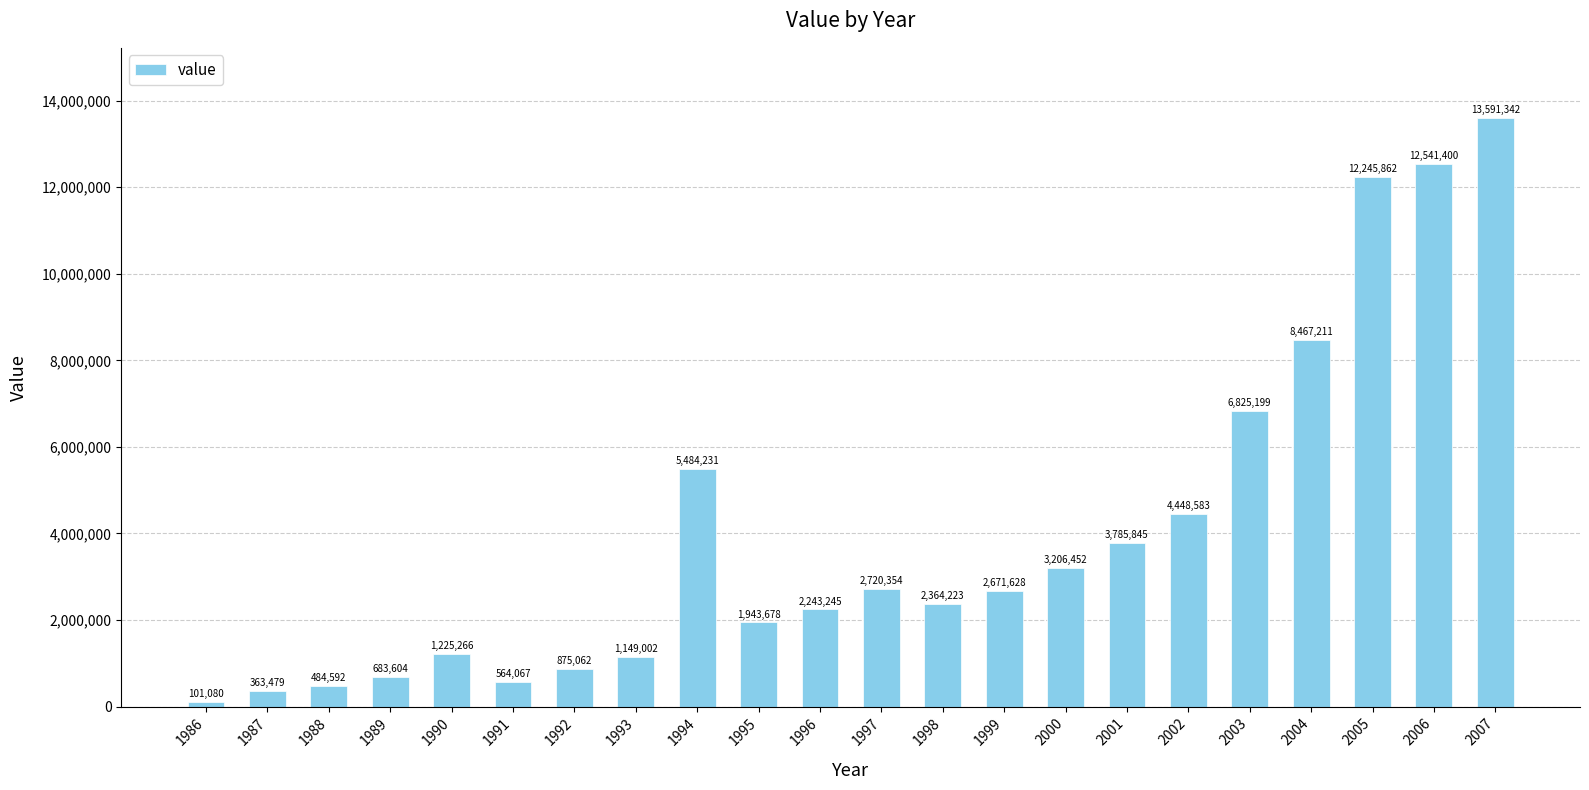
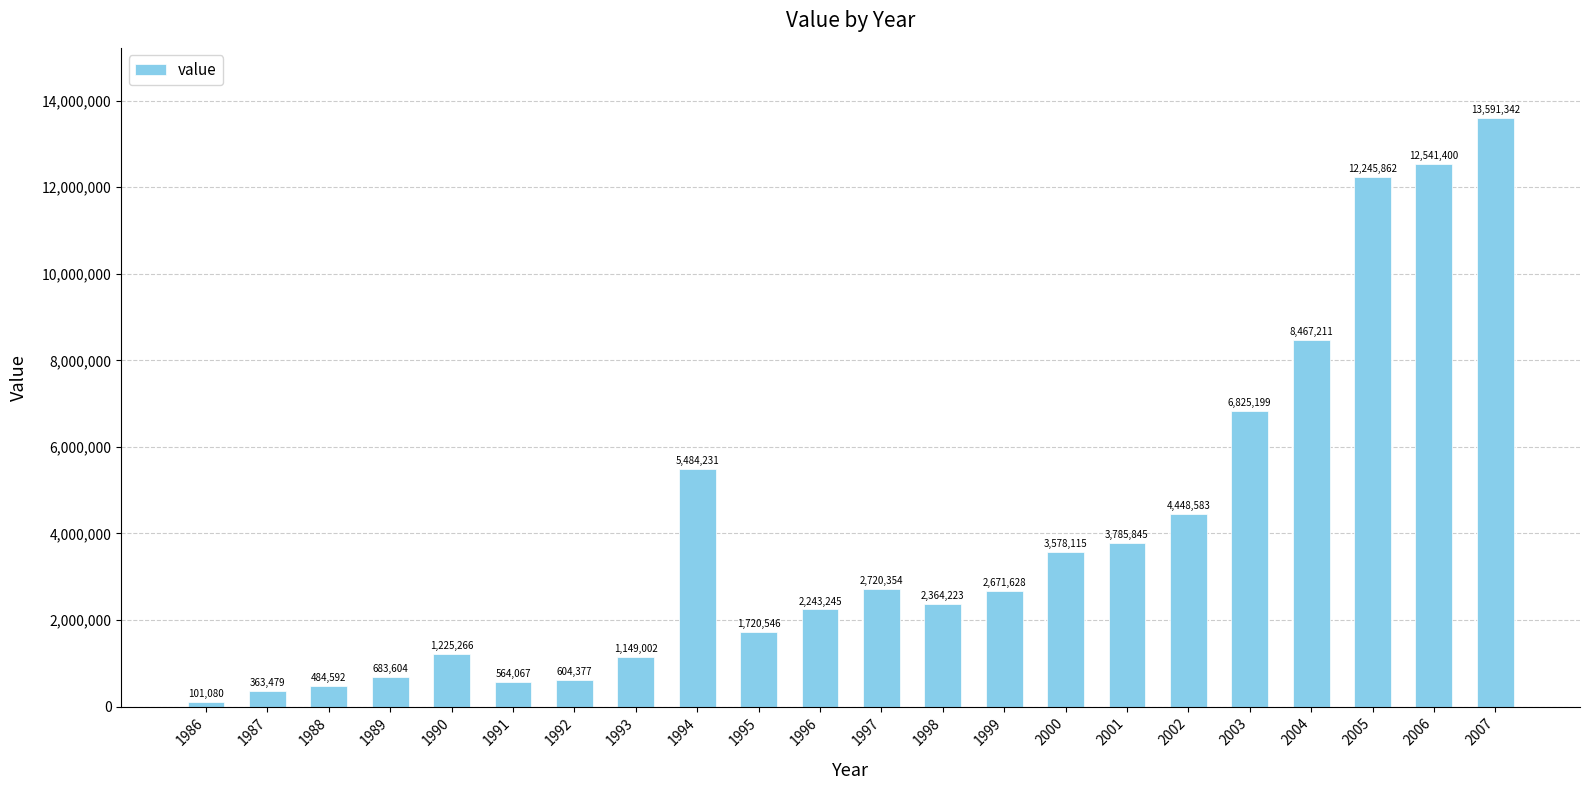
  {
    "1986": "101,080",
    "1987": "363,479",
    "1988": "484,592",
    "1989": "683,604",
    "1990": "1,225,266",
    "1991": "564,067",
-   "1992": "875,062",
+   "1992": "604,377",
    "1993": "1,149,002",
    "1994": "5,484,231",
-   "1995": "1,943,678",
+   "1995": "1,720,546",
    "1996": "2,243,245",
    "1997": "2,720,354",
    "1998": "2,364,223",
    "1999": "2,671,628",
-   "2000": "3,206,452",
+   "2000": "3,578,115",
    "2001": "3,785,845",
    "2002": "4,448,583",
    "2003": "6,825,199",
    "2004": "8,467,211",
    "2005": "12,245,862",
    "2006": "12,541,400",
    "2007": "13,591,342"
  }
